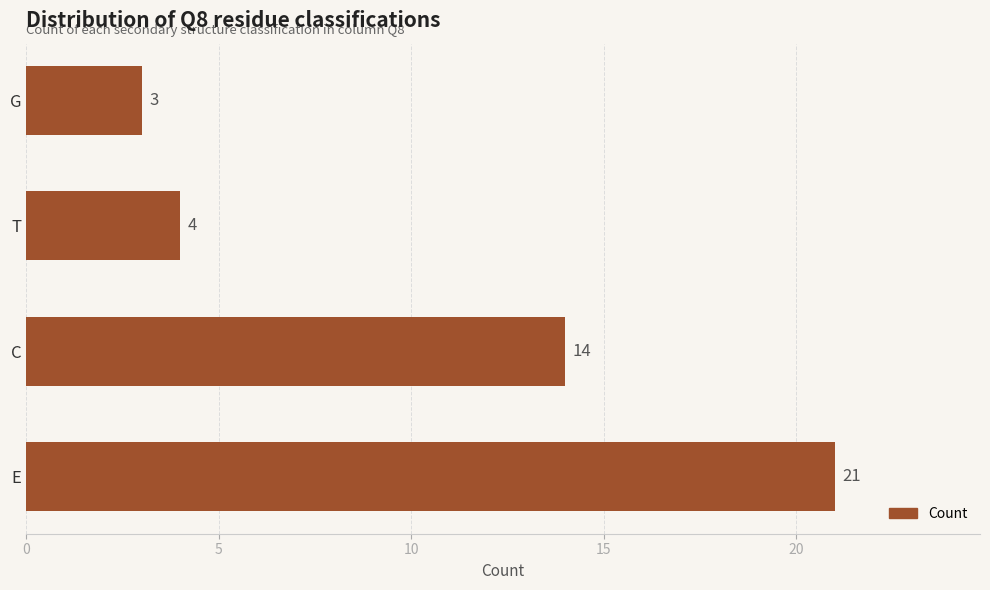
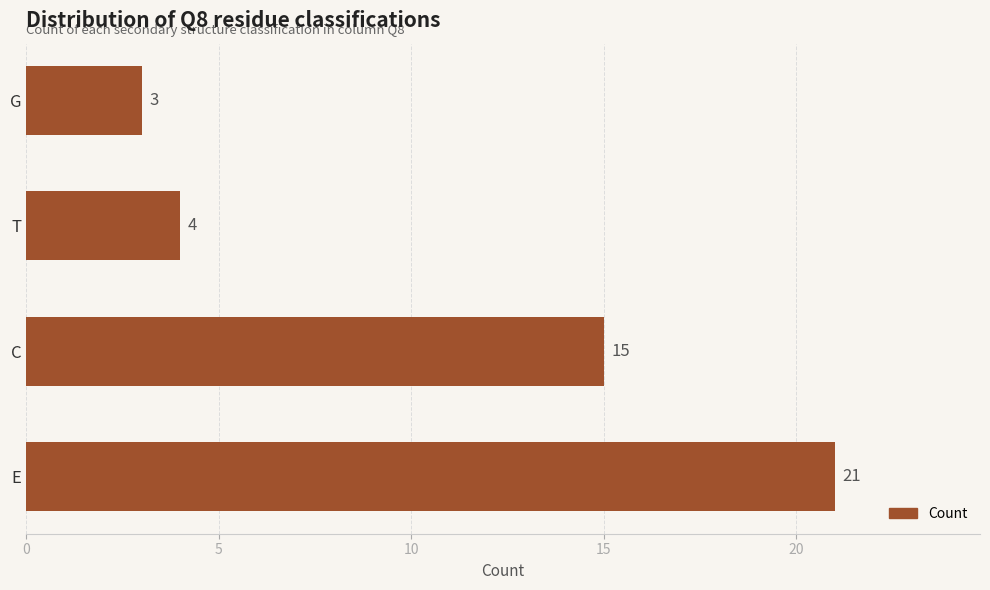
  {
    "G": 3,
    "T": 4,
-   "C": 14,
+   "C": 15,
    "E": 21
  }
